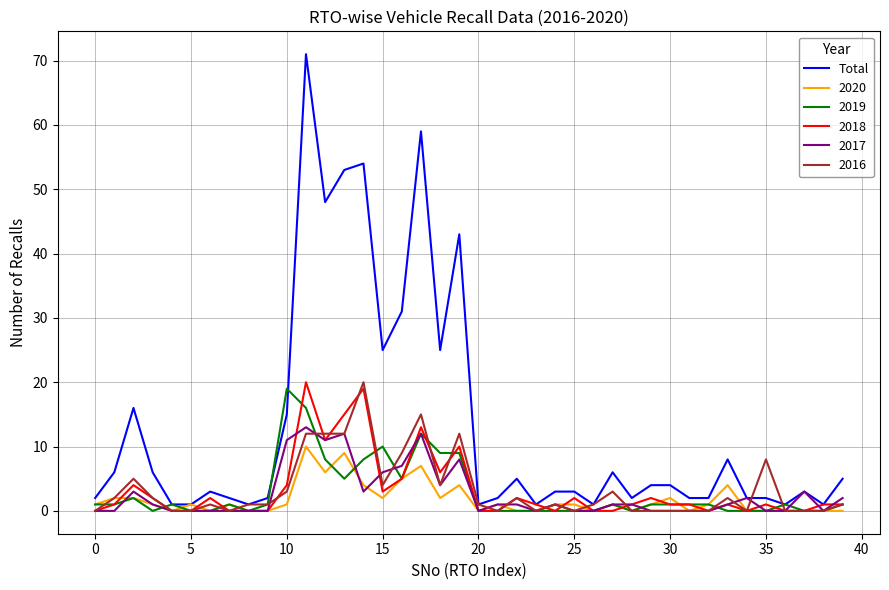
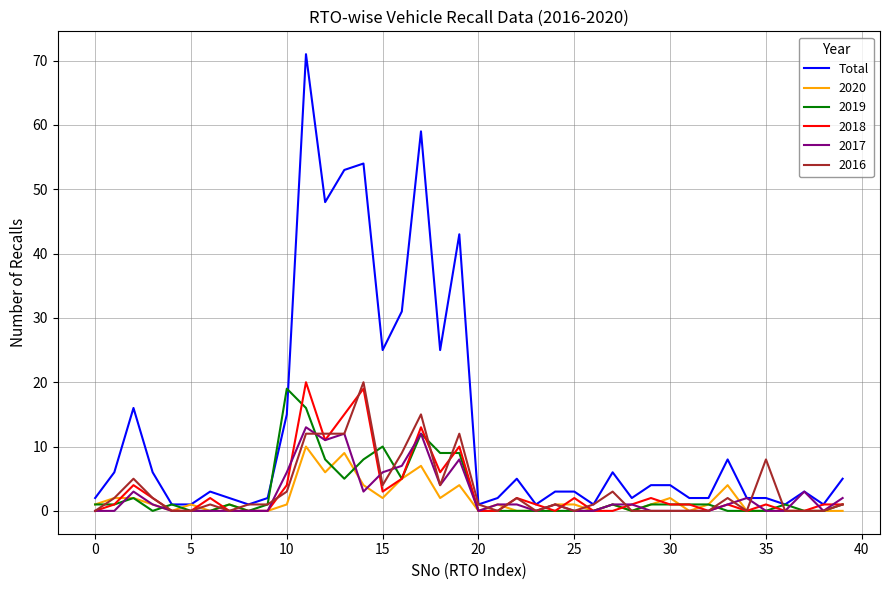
  {
    "Total": {
      "0": 2,
      "10": 15,
      "15": 25,
      "25": 3,
      "30": 4,
      "35": 2
    },
    "2020": {
      "10": 1,
      "15": 2,
      "25": 1,
      "30": 2
    },
    "2019": {
      "10": 19,
      "15": 10
    },
    "2018": {
      "10": 4,
      "15": 3,
      "25": 2,
      "35": 1
    },
    "2017": {
-     "10": 11,
+     "10": 6,
      "15": 6
    },
    "2016": {
      "10": 3,
      "15": 4,
      "35": 8
    }
  }
